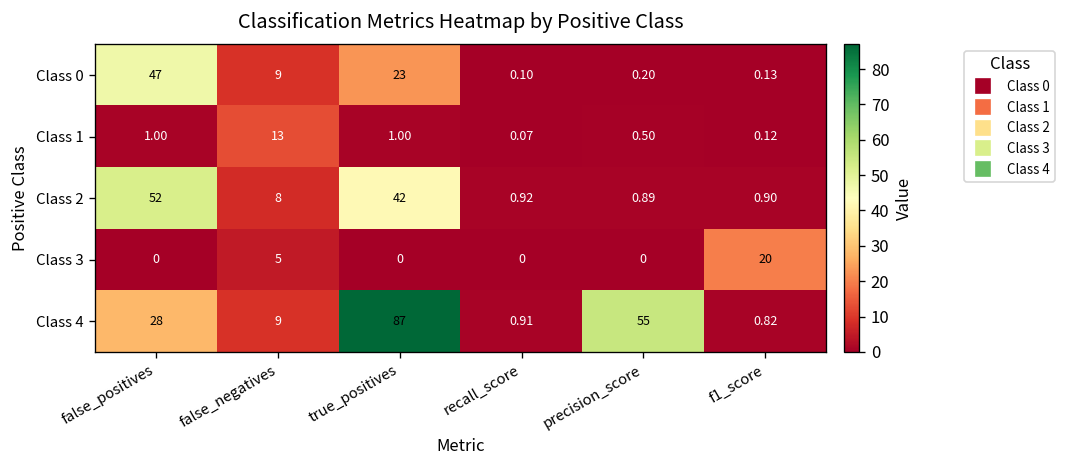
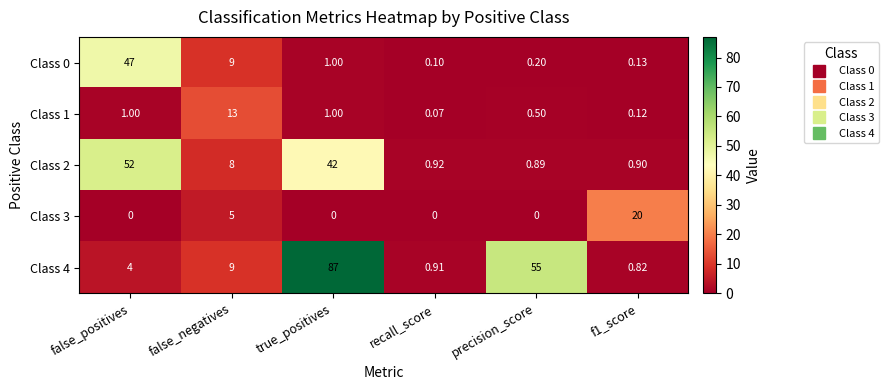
  {
    "Class 0": {
      "false_positives": 47,
      "false_negatives": 9,
-     "true_positives": 23,
+     "true_positives": 1.00,
      "recall_score": 0.10,
      "precision_score": 0.20,
      "f1_score": 0.13
    },
    "Class 1": {
      "false_positives": 1.00,
      "false_negatives": 13,
      "true_positives": 1.00,
      "recall_score": 0.07,
      "precision_score": 0.50,
      "f1_score": 0.12
    },
    "Class 2": {
      "false_positives": 52,
      "false_negatives": 8,
      "true_positives": 42,
      "recall_score": 0.92,
      "precision_score": 0.89,
      "f1_score": 0.90
    },
    "Class 3": {
      "false_positives": 0,
      "false_negatives": 5,
      "true_positives": 0,
      "recall_score": 0,
      "precision_score": 0,
      "f1_score": 20
    },
    "Class 4": {
-     "false_positives": 28,
+     "false_positives": 4,
      "false_negatives": 9,
      "true_positives": 87,
      "recall_score": 0.91,
      "precision_score": 55,
      "f1_score": 0.82
    }
  }
